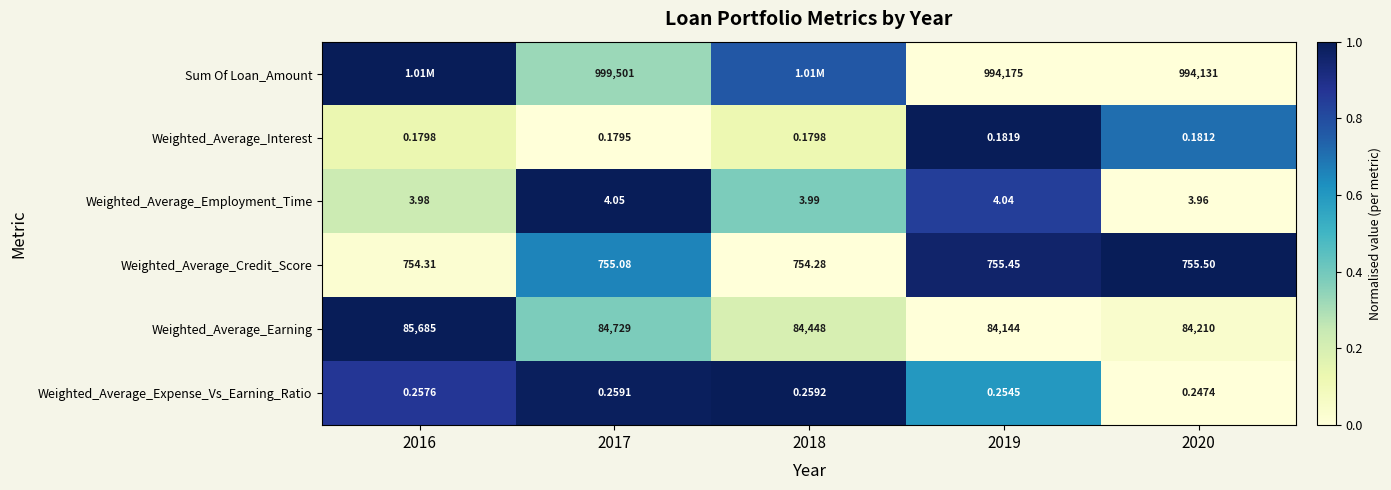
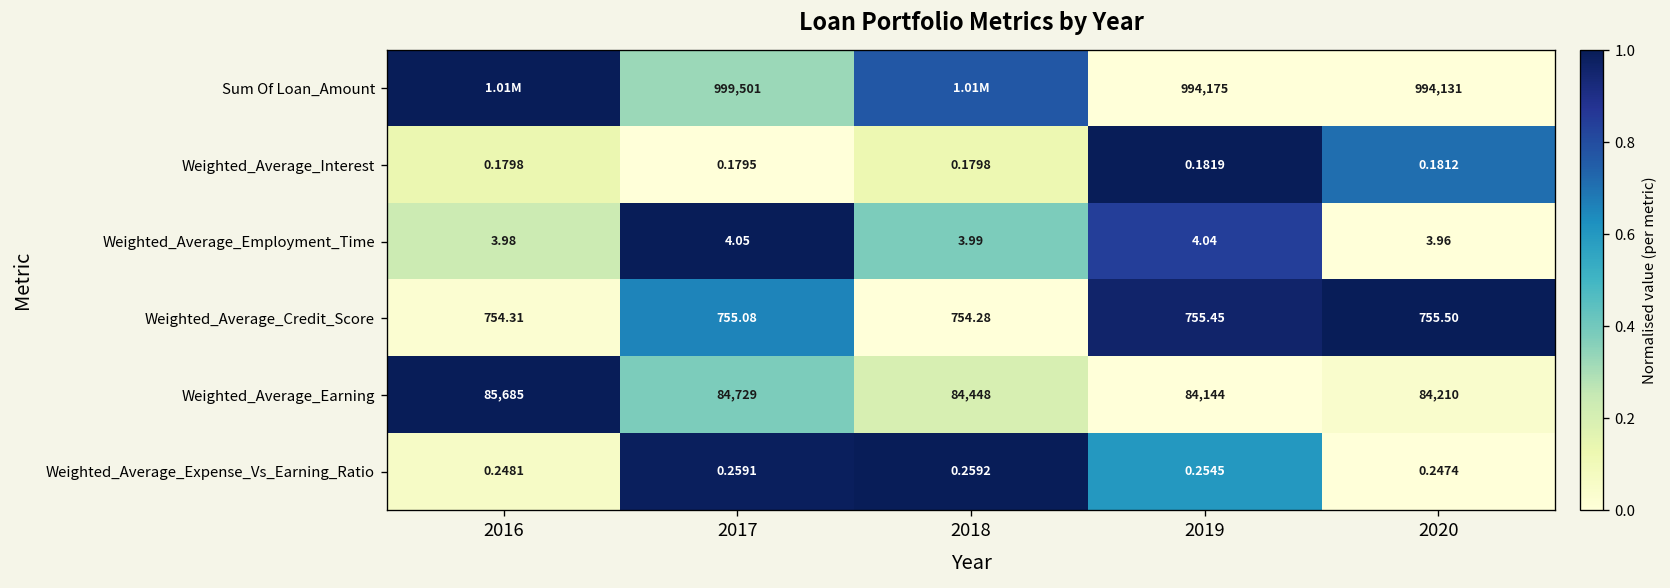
  {
    "Sum Of Loan_Amount": {
      "2016": "1.01M",
      "2017": "999,501",
      "2018": "1.01M",
      "2019": "994,175",
      "2020": "994,131"
    },
    "Weighted_Average_Interest": {
      "2016": "0.1798",
      "2017": "0.1795",
      "2018": "0.1798",
      "2019": "0.1819",
      "2020": "0.1812"
    },
    "Weighted_Average_Employment_Time": {
      "2016": "3.98",
      "2017": "4.05",
      "2018": "3.99",
      "2019": "4.04",
      "2020": "3.96"
    },
    "Weighted_Average_Credit_Score": {
      "2016": "754.31",
      "2017": "755.08",
      "2018": "754.28",
      "2019": "755.45",
      "2020": "755.50"
    },
    "Weighted_Average_Earning": {
      "2016": "85,685",
      "2017": "84,729",
      "2018": "84,448",
      "2019": "84,144",
      "2020": "84,210"
    },
    "Weighted_Average_Expense_Vs_Earning_Ratio": {
-     "2016": "0.2576",
+     "2016": "0.2481",
      "2017": "0.2591",
      "2018": "0.2592",
      "2019": "0.2545",
      "2020": "0.2474"
    }
  }
